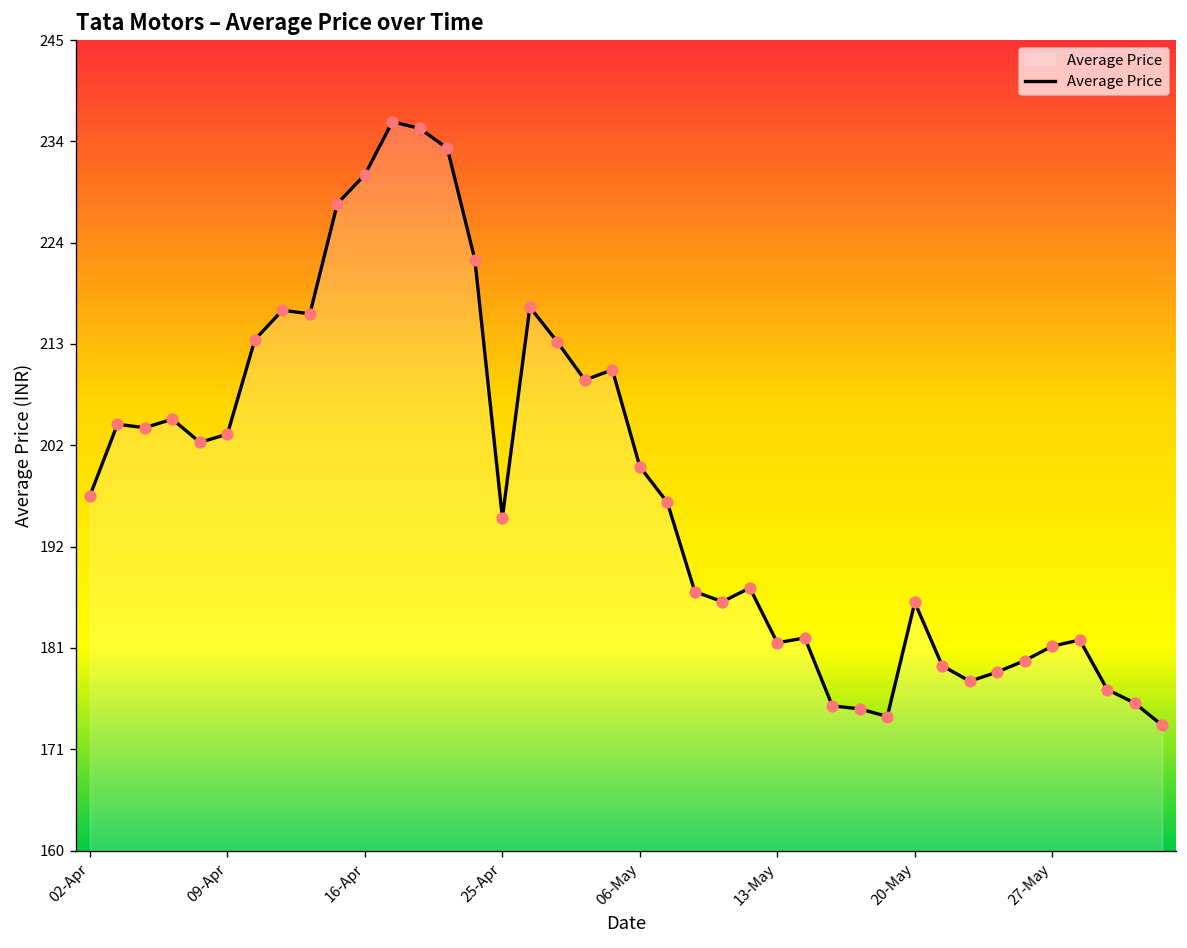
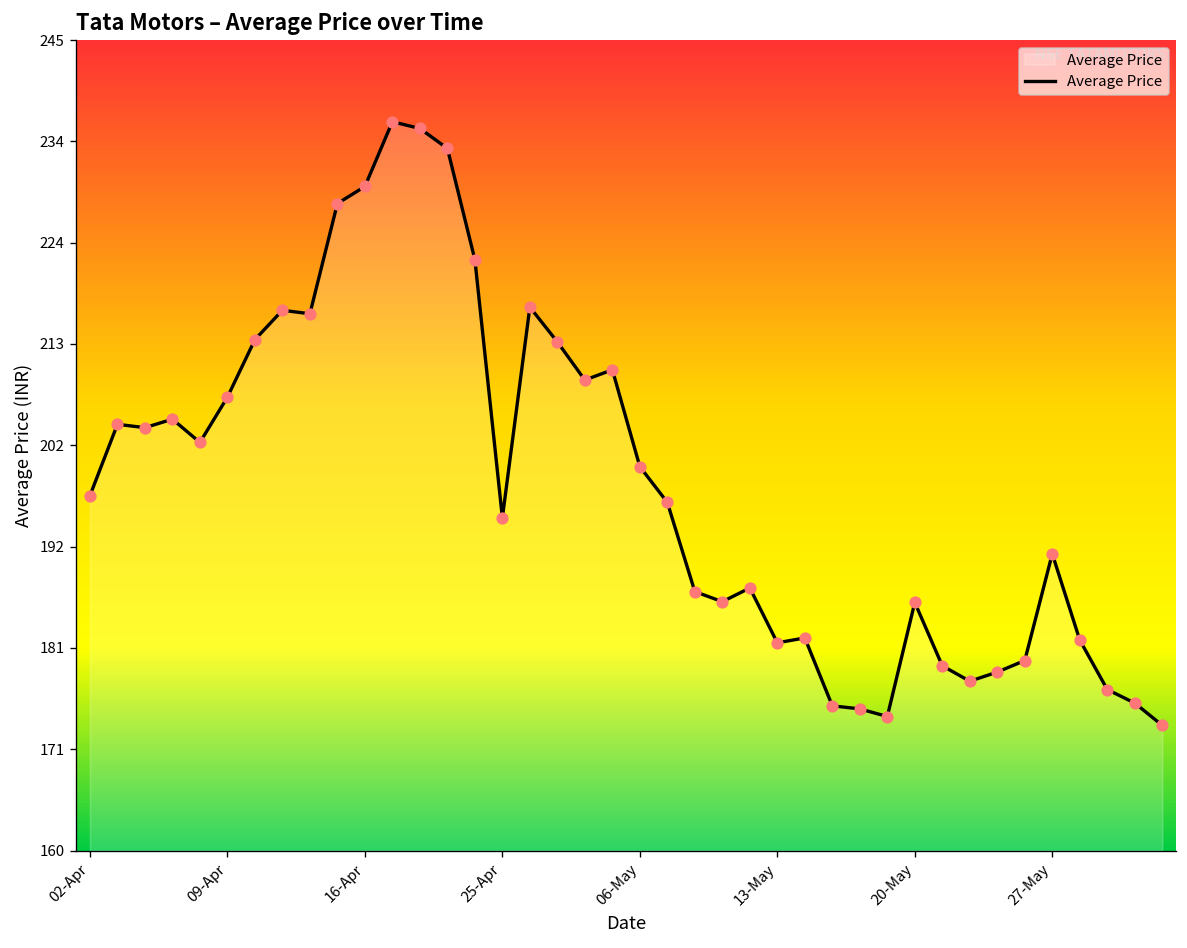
  {
    "02-Apr": 197,
-   "09-Apr": 204,
-   "16-Apr": 231,
+   "09-Apr": 208,
+   "16-Apr": 230,
    "25-Apr": 195,
    "06-May": 200,
    "13-May": 182,
    "20-May": 186,
-   "27-May": 181
+   "27-May": 191
  }
